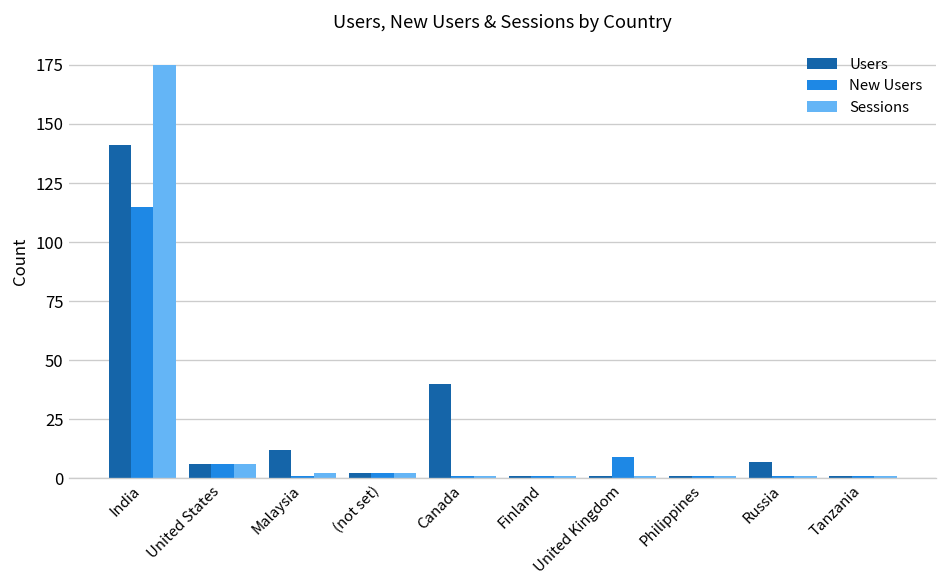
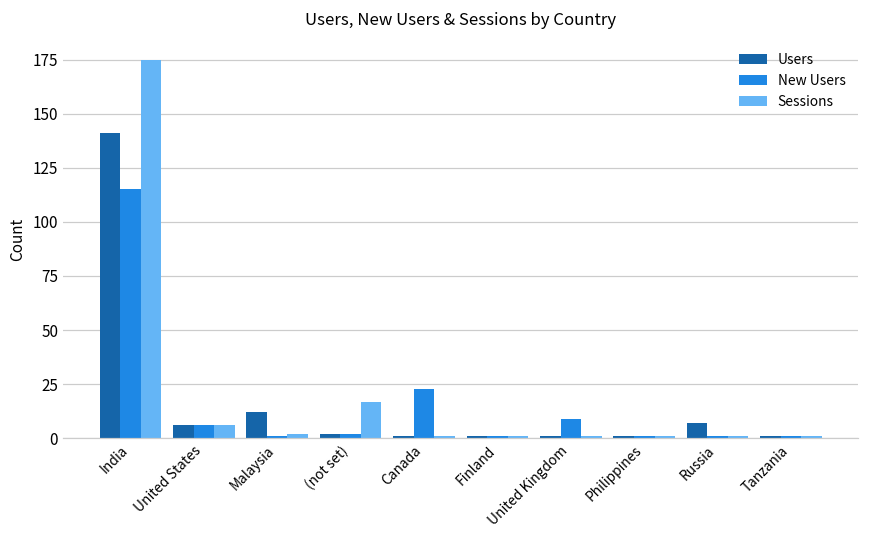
  {
    "Users": {
      "India": 141,
      "United States": 6,
      "Malaysia": 12,
      "(not set)": 2,
-     "Canada": 40,
+     "Canada": 1,
      "Russia": 7
    },
    "New Users": {
      "India": 115,
      "United States": 6,
      "(not set)": 2,
-     "Canada": 1,
+     "Canada": 23,
      "United Kingdom": 9
    },
    "Sessions": {
      "India": 175,
      "United States": 6,
      "Malaysia": 2,
-     "(not set)": 2
+     "(not set)": 17
    }
  }
